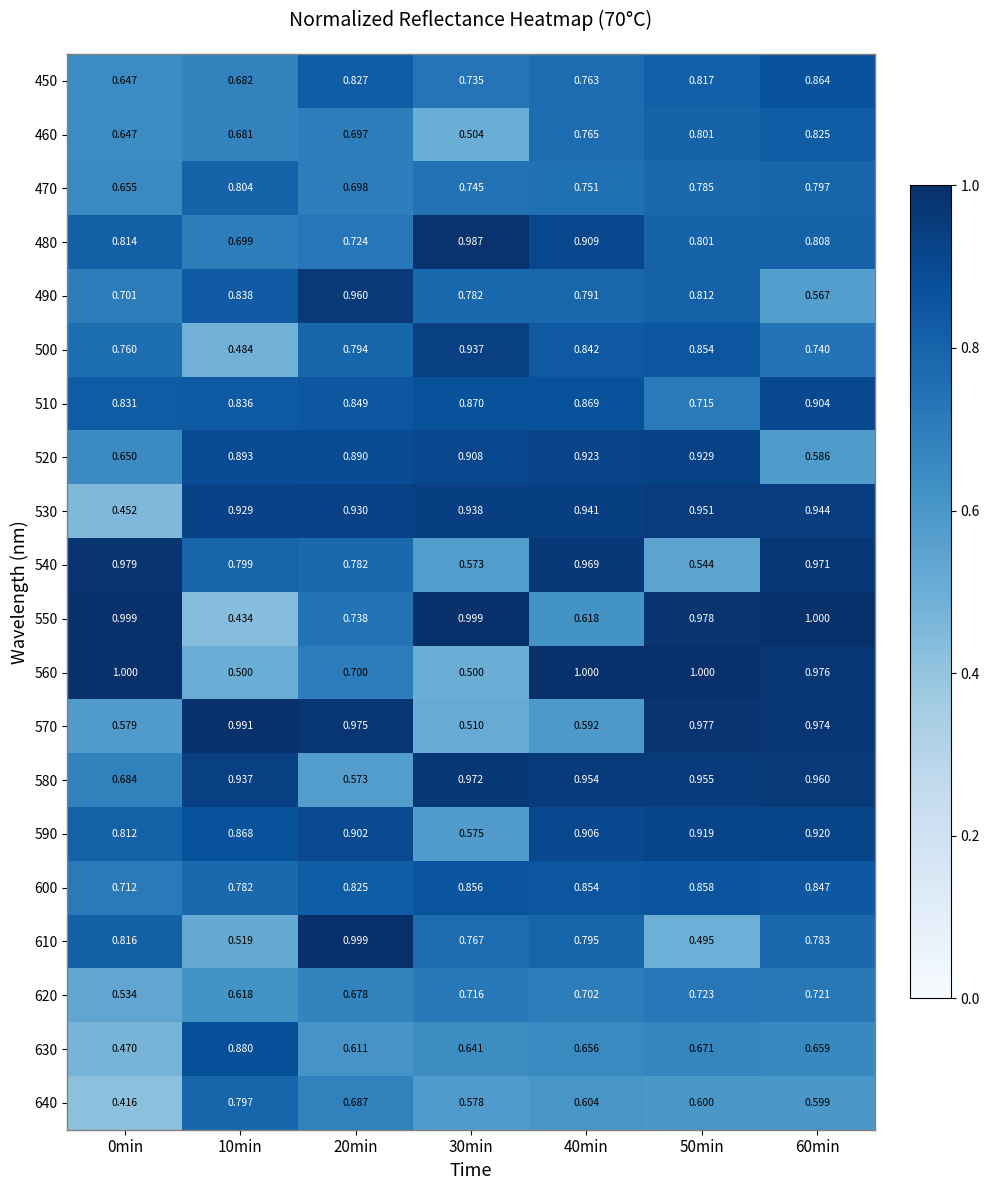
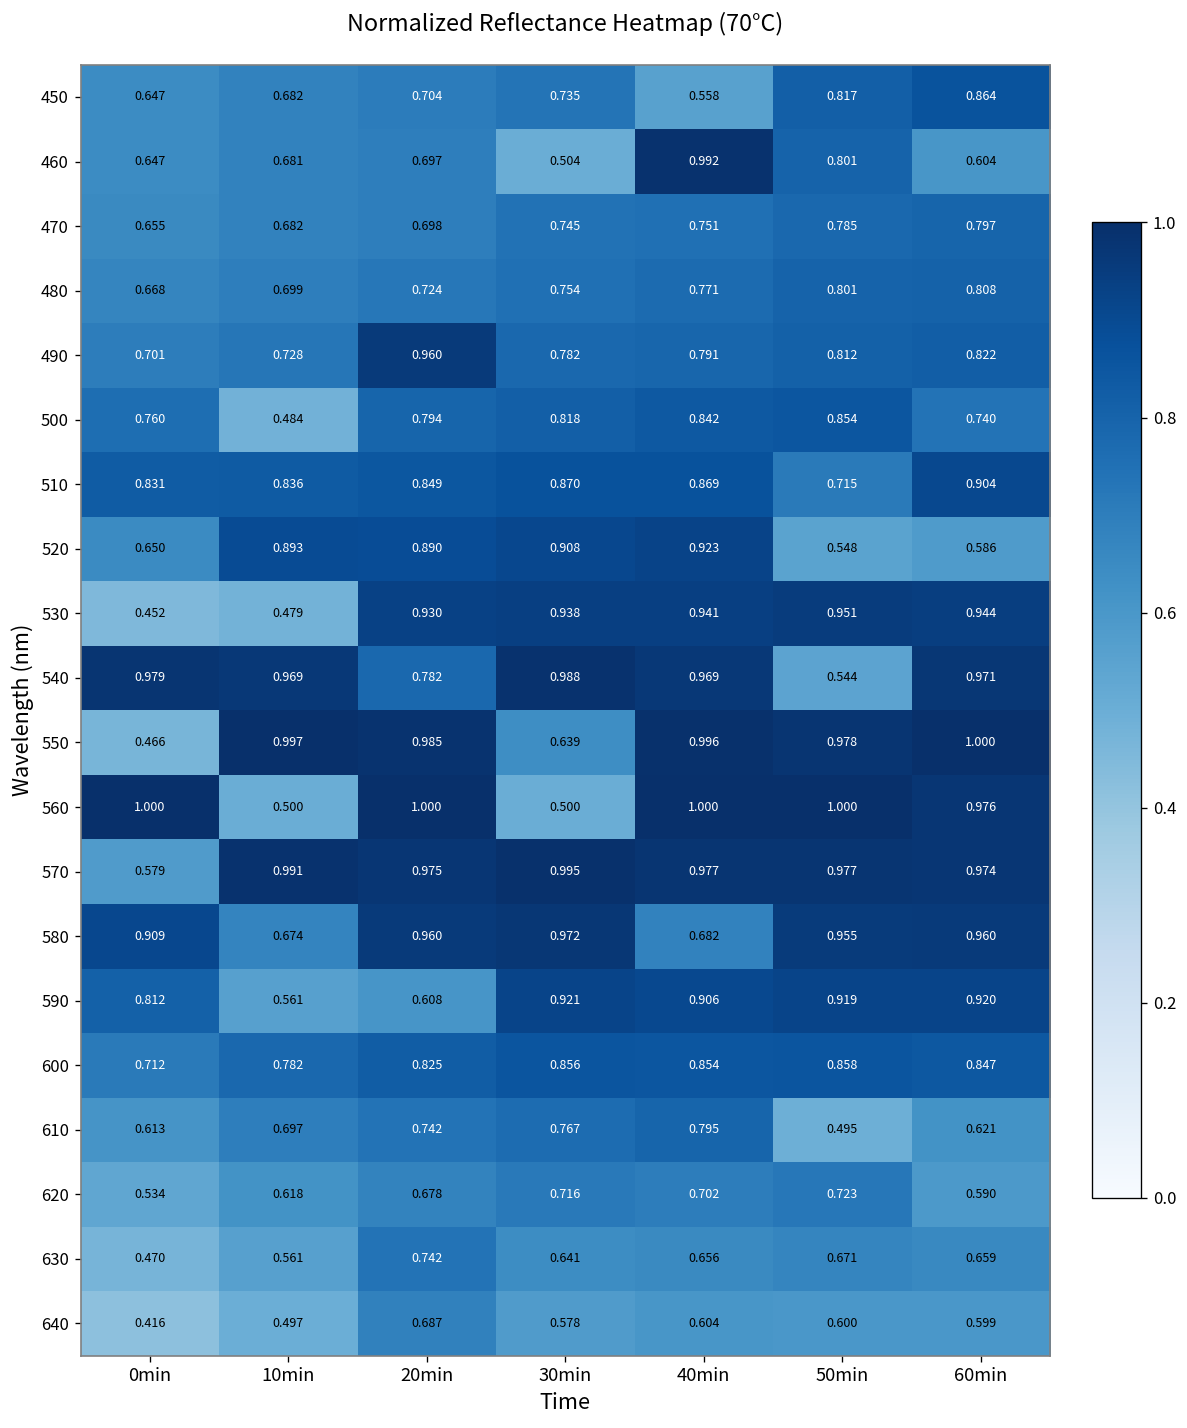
  {
    "450": {
      "0min": 0.647,
      "10min": 0.682,
-     "20min": 0.827,
+     "20min": 0.704,
      "30min": 0.735,
-     "40min": 0.763,
+     "40min": 0.558,
      "50min": 0.817,
      "60min": 0.864
    },
    "460": {
      "0min": 0.647,
      "10min": 0.681,
      "20min": 0.697,
      "30min": 0.504,
-     "40min": 0.765,
+     "40min": 0.992,
      "50min": 0.801,
-     "60min": 0.825
+     "60min": 0.604
    },
    "470": {
      "0min": 0.655,
-     "10min": 0.804,
+     "10min": 0.682,
      "20min": 0.698,
      "30min": 0.745,
      "40min": 0.751,
      "50min": 0.785,
      "60min": 0.797
    },
    "480": {
-     "0min": 0.814,
+     "0min": 0.668,
      "10min": 0.699,
      "20min": 0.724,
-     "30min": 0.987,
-     "40min": 0.909,
+     "30min": 0.754,
+     "40min": 0.771,
      "50min": 0.801,
      "60min": 0.808
    },
    "490": {
      "0min": 0.701,
-     "10min": 0.838,
+     "10min": 0.728,
      "20min": 0.960,
      "30min": 0.782,
      "40min": 0.791,
      "50min": 0.812,
-     "60min": 0.567
+     "60min": 0.822
    },
    "500": {
      "0min": 0.760,
      "10min": 0.484,
      "20min": 0.794,
-     "30min": 0.937,
+     "30min": 0.818,
      "40min": 0.842,
      "50min": 0.854,
      "60min": 0.740
    },
    "510": {
      "0min": 0.831,
      "10min": 0.836,
      "20min": 0.849,
      "30min": 0.870,
      "40min": 0.869,
      "50min": 0.715,
      "60min": 0.904
    },
    "520": {
      "0min": 0.650,
      "10min": 0.893,
      "20min": 0.890,
      "30min": 0.908,
      "40min": 0.923,
-     "50min": 0.929,
+     "50min": 0.548,
      "60min": 0.586
    },
    "530": {
      "0min": 0.452,
-     "10min": 0.929,
+     "10min": 0.479,
      "20min": 0.930,
      "30min": 0.938,
      "40min": 0.941,
      "50min": 0.951,
      "60min": 0.944
    },
    "540": {
      "0min": 0.979,
-     "10min": 0.799,
+     "10min": 0.969,
      "20min": 0.782,
-     "30min": 0.573,
+     "30min": 0.988,
      "40min": 0.969,
      "50min": 0.544,
      "60min": 0.971
    },
    "550": {
-     "0min": 0.999,
-     "10min": 0.434,
-     "20min": 0.738,
-     "30min": 0.999,
-     "40min": 0.618,
+     "0min": 0.466,
+     "10min": 0.997,
+     "20min": 0.985,
+     "30min": 0.639,
+     "40min": 0.996,
      "50min": 0.978,
      "60min": 1.000
    },
    "560": {
      "0min": 1.000,
      "10min": 0.500,
-     "20min": 0.700,
+     "20min": 1.000,
      "30min": 0.500,
      "40min": 1.000,
      "50min": 1.000,
      "60min": 0.976
    },
    "570": {
      "0min": 0.579,
      "10min": 0.991,
      "20min": 0.975,
-     "30min": 0.510,
-     "40min": 0.592,
+     "30min": 0.995,
+     "40min": 0.977,
      "50min": 0.977,
      "60min": 0.974
    },
    "580": {
-     "0min": 0.684,
-     "10min": 0.937,
-     "20min": 0.573,
+     "0min": 0.909,
+     "10min": 0.674,
+     "20min": 0.960,
      "30min": 0.972,
-     "40min": 0.954,
+     "40min": 0.682,
      "50min": 0.955,
      "60min": 0.960
    },
    "590": {
      "0min": 0.812,
-     "10min": 0.868,
-     "20min": 0.902,
-     "30min": 0.575,
+     "10min": 0.561,
+     "20min": 0.608,
+     "30min": 0.921,
      "40min": 0.906,
      "50min": 0.919,
      "60min": 0.920
    },
    "600": {
      "0min": 0.712,
      "10min": 0.782,
      "20min": 0.825,
      "30min": 0.856,
      "40min": 0.854,
      "50min": 0.858,
      "60min": 0.847
    },
    "610": {
-     "0min": 0.816,
-     "10min": 0.519,
-     "20min": 0.999,
+     "0min": 0.613,
+     "10min": 0.697,
+     "20min": 0.742,
      "30min": 0.767,
      "40min": 0.795,
      "50min": 0.495,
-     "60min": 0.783
+     "60min": 0.621
    },
    "620": {
      "0min": 0.534,
      "10min": 0.618,
      "20min": 0.678,
      "30min": 0.716,
      "40min": 0.702,
      "50min": 0.723,
-     "60min": 0.721
+     "60min": 0.590
    },
    "630": {
      "0min": 0.470,
-     "10min": 0.880,
-     "20min": 0.611,
+     "10min": 0.561,
+     "20min": 0.742,
      "30min": 0.641,
      "40min": 0.656,
      "50min": 0.671,
      "60min": 0.659
    },
    "640": {
      "0min": 0.416,
-     "10min": 0.797,
+     "10min": 0.497,
      "20min": 0.687,
      "30min": 0.578,
      "40min": 0.604,
      "50min": 0.600,
      "60min": 0.599
    }
  }
